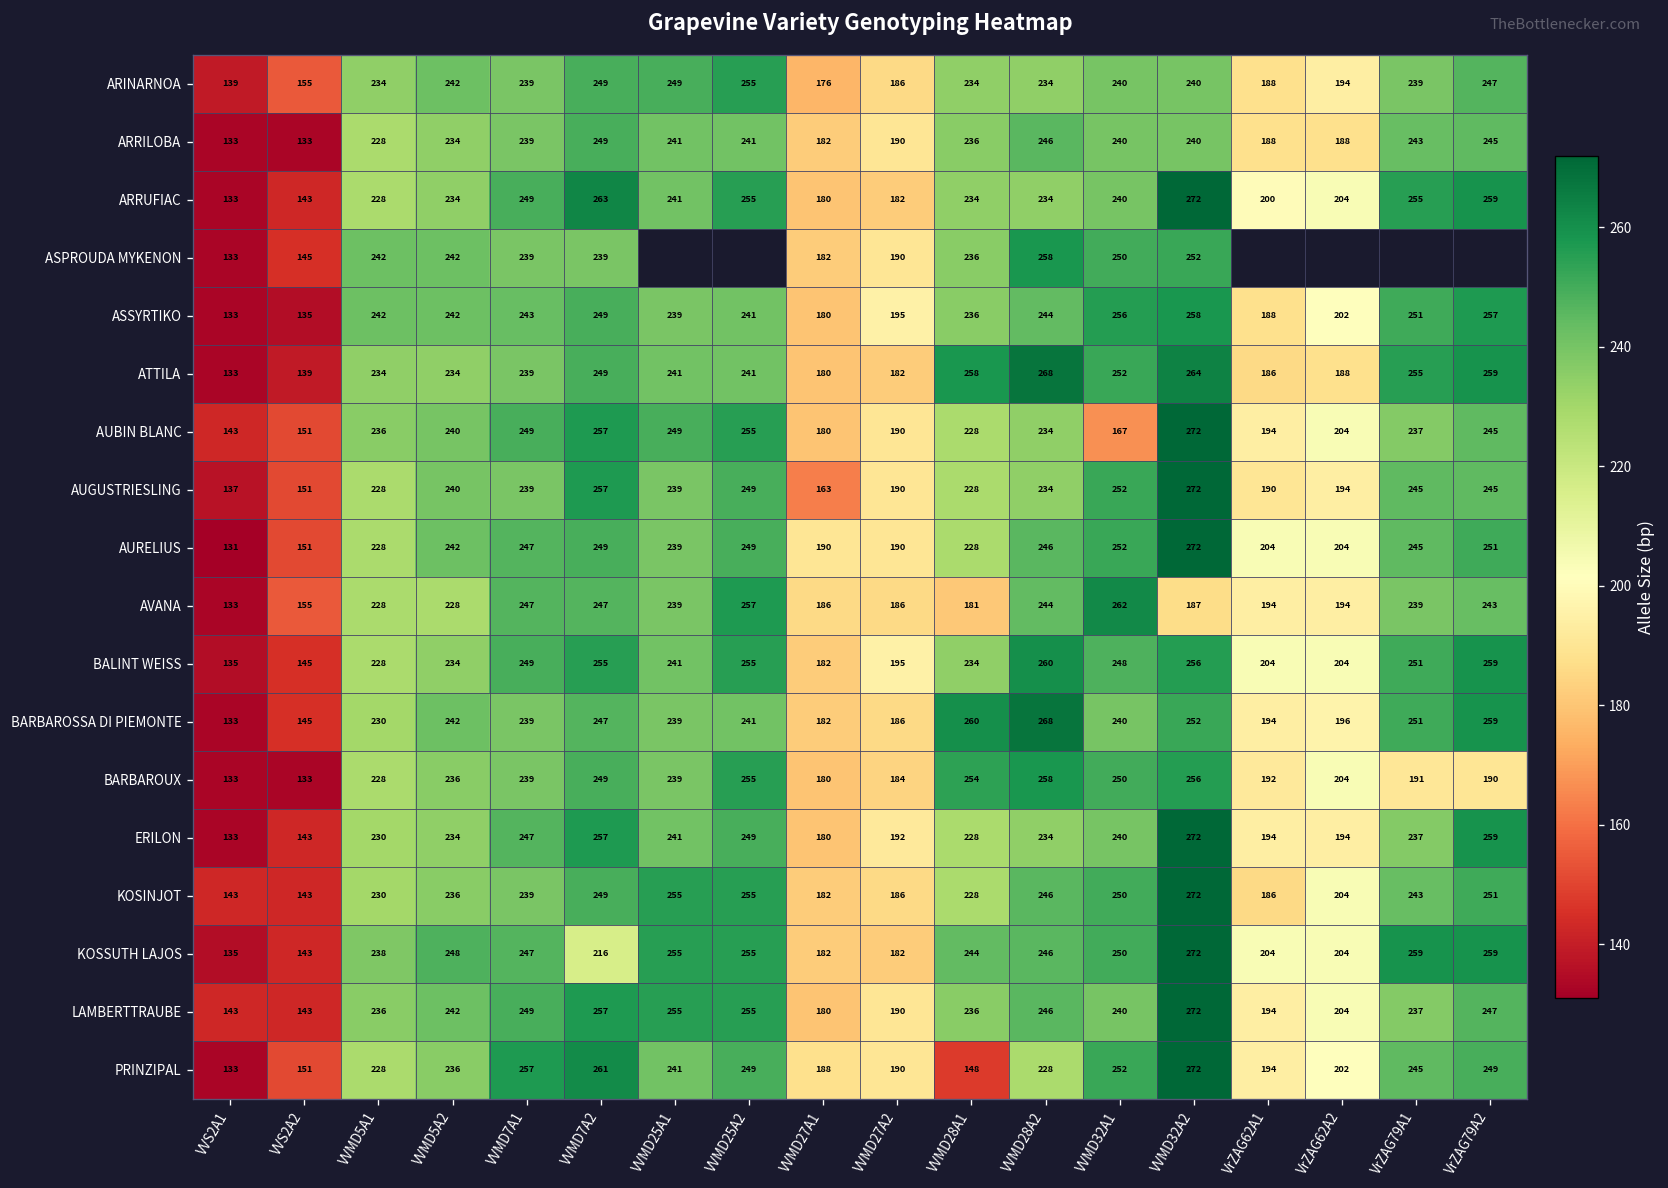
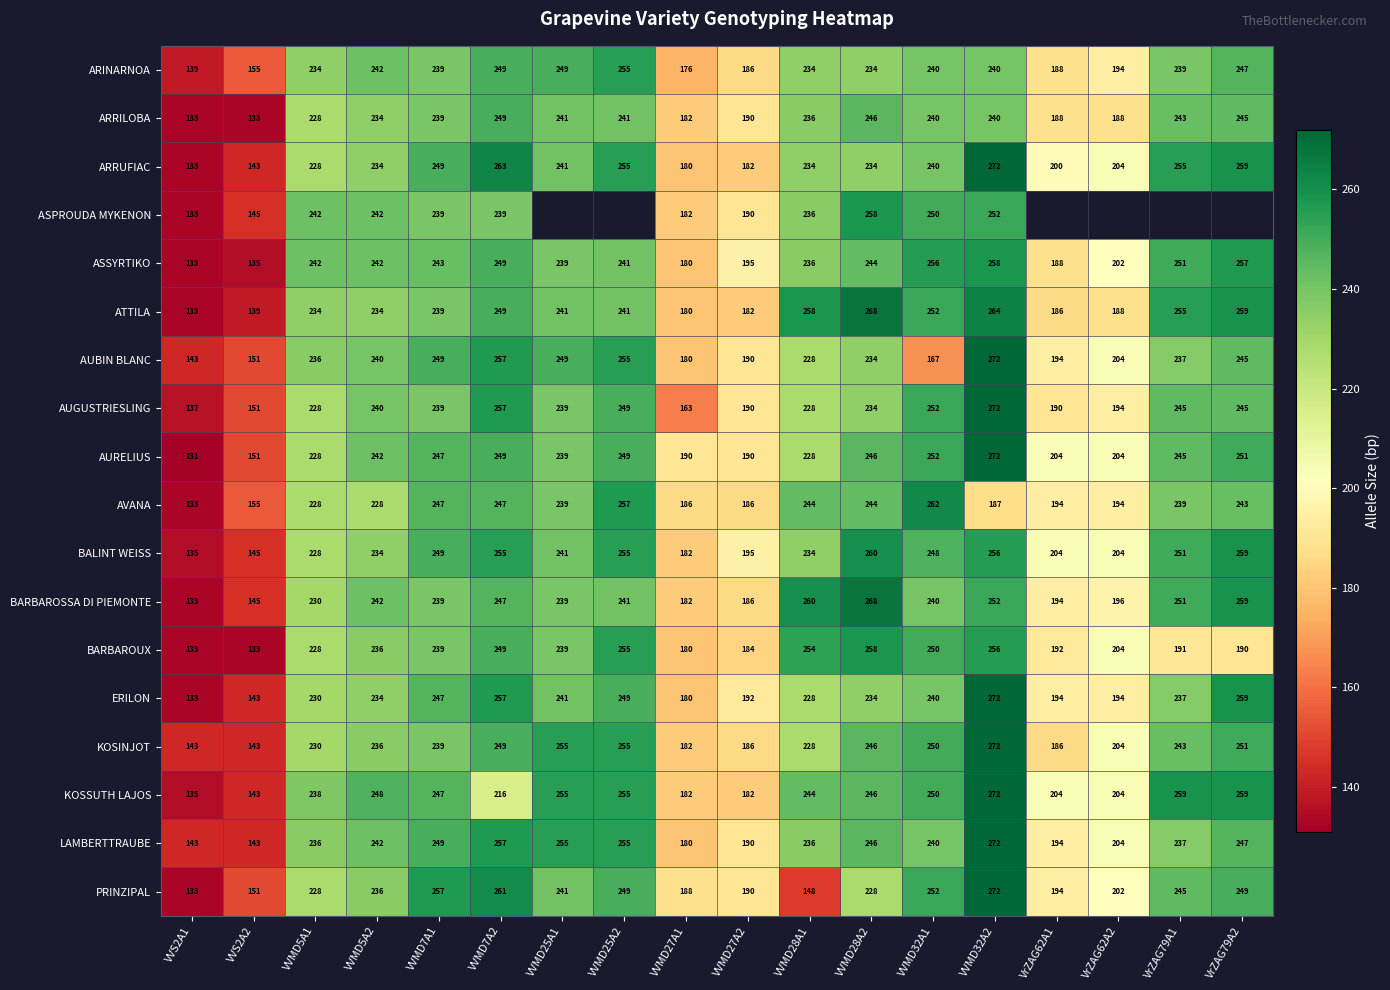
  {
    "AVANA": {
      "VVS2A1": 133,
      "VVS2A2": 155,
      "VVMD5A1": 228,
      "VVMD5A2": 228,
      "VVMD7A1": 247,
      "VVMD7A2": 247,
      "VVMD25A1": 239,
      "VVMD25A2": 257,
      "VVMD27A1": 186,
      "VVMD27A2": 186,
-     "VVMD28A1": 181,
+     "VVMD28A1": 244,
      "VVMD28A2": 244,
      "VVMD32A1": 262,
      "VVMD32A2": 187,
      "VrZAG62A1": 194,
      "VrZAG62A2": 194,
      "VrZAG79A1": 239,
      "VrZAG79A2": 243
    }
  }
